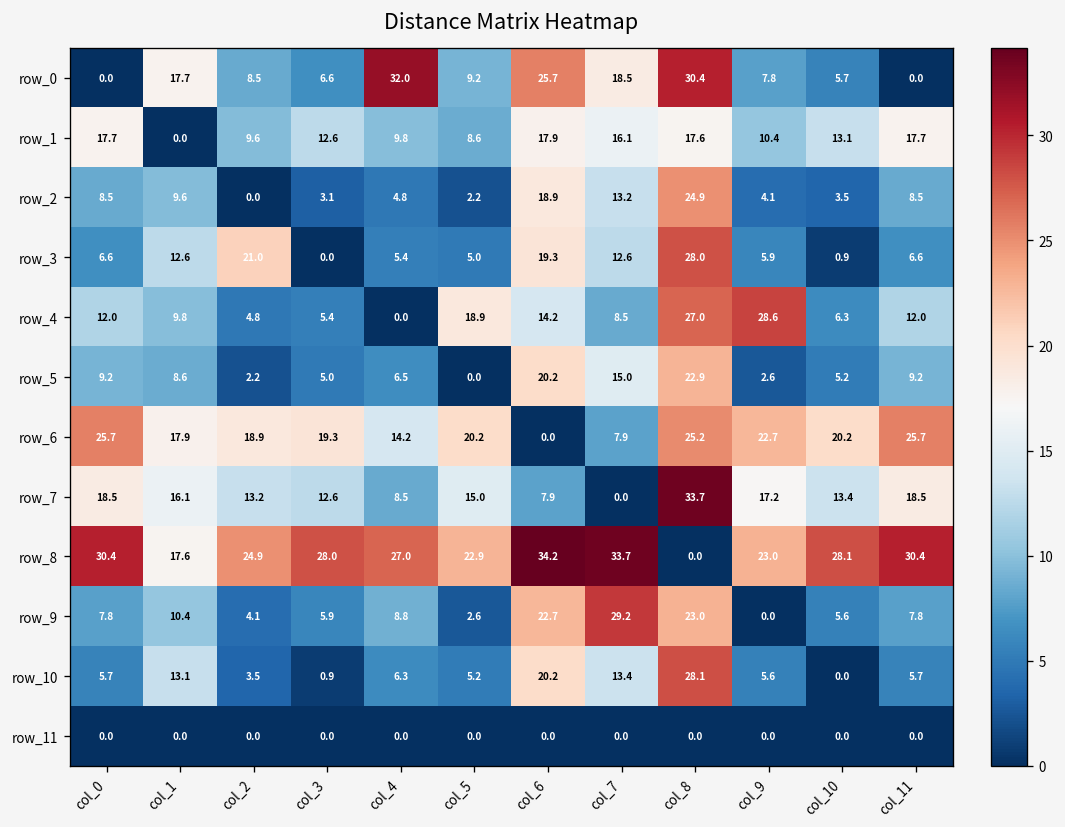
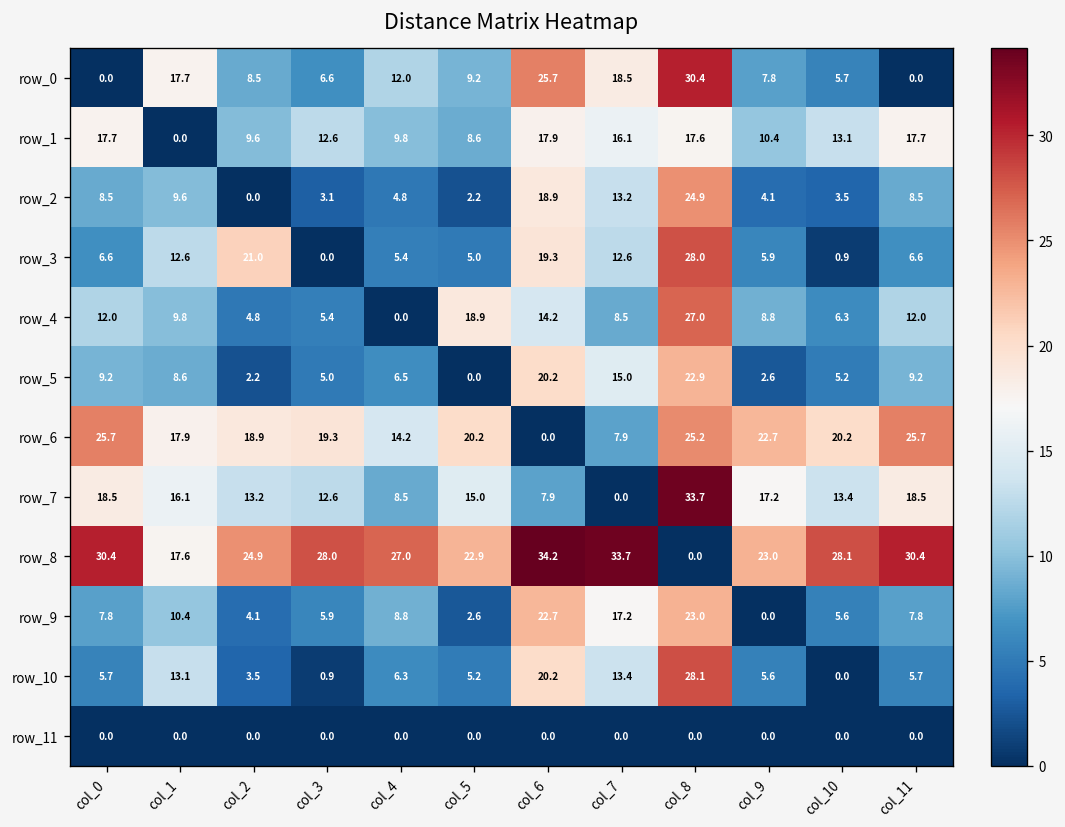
  {
    "row_0": {
      "col_0": 0.0,
      "col_1": 17.7,
      "col_2": 8.5,
      "col_3": 6.6,
-     "col_4": 32.0,
+     "col_4": 12.0,
      "col_5": 9.2,
      "col_6": 25.7,
      "col_7": 18.5,
      "col_8": 30.4,
      "col_9": 7.8,
      "col_10": 5.7,
      "col_11": 0.0
    },
    "row_1": {
      "col_0": 17.7,
      "col_1": 0.0,
      "col_2": 9.6,
      "col_3": 12.6,
      "col_4": 9.8,
      "col_5": 8.6,
      "col_6": 17.9,
      "col_7": 16.1,
      "col_8": 17.6,
      "col_9": 10.4,
      "col_10": 13.1,
      "col_11": 17.7
    },
    "row_2": {
      "col_0": 8.5,
      "col_1": 9.6,
      "col_2": 0.0,
      "col_3": 3.1,
      "col_4": 4.8,
      "col_5": 2.2,
      "col_6": 18.9,
      "col_7": 13.2,
      "col_8": 24.9,
      "col_9": 4.1,
      "col_10": 3.5,
      "col_11": 8.5
    },
    "row_3": {
      "col_0": 6.6,
      "col_1": 12.6,
      "col_2": 21.0,
      "col_3": 0.0,
      "col_4": 5.4,
      "col_5": 5.0,
      "col_6": 19.3,
      "col_7": 12.6,
      "col_8": 28.0,
      "col_9": 5.9,
      "col_10": 0.9,
      "col_11": 6.6
    },
    "row_4": {
      "col_0": 12.0,
      "col_1": 9.8,
      "col_2": 4.8,
      "col_3": 5.4,
      "col_4": 0.0,
      "col_5": 18.9,
      "col_6": 14.2,
      "col_7": 8.5,
      "col_8": 27.0,
-     "col_9": 28.6,
+     "col_9": 8.8,
      "col_10": 6.3,
      "col_11": 12.0
    },
    "row_5": {
      "col_0": 9.2,
      "col_1": 8.6,
      "col_2": 2.2,
      "col_3": 5.0,
      "col_4": 6.5,
      "col_5": 0.0,
      "col_6": 20.2,
      "col_7": 15.0,
      "col_8": 22.9,
      "col_9": 2.6,
      "col_10": 5.2,
      "col_11": 9.2
    },
    "row_6": {
      "col_0": 25.7,
      "col_1": 17.9,
      "col_2": 18.9,
      "col_3": 19.3,
      "col_4": 14.2,
      "col_5": 20.2,
      "col_6": 0.0,
      "col_7": 7.9,
      "col_8": 25.2,
      "col_9": 22.7,
      "col_10": 20.2,
      "col_11": 25.7
    },
    "row_7": {
      "col_0": 18.5,
      "col_1": 16.1,
      "col_2": 13.2,
      "col_3": 12.6,
      "col_4": 8.5,
      "col_5": 15.0,
      "col_6": 7.9,
      "col_7": 0.0,
      "col_8": 33.7,
      "col_9": 17.2,
      "col_10": 13.4,
      "col_11": 18.5
    },
    "row_8": {
      "col_0": 30.4,
      "col_1": 17.6,
      "col_2": 24.9,
      "col_3": 28.0,
      "col_4": 27.0,
      "col_5": 22.9,
      "col_6": 34.2,
      "col_7": 33.7,
      "col_8": 0.0,
      "col_9": 23.0,
      "col_10": 28.1,
      "col_11": 30.4
    },
    "row_9": {
      "col_0": 7.8,
      "col_1": 10.4,
      "col_2": 4.1,
      "col_3": 5.9,
      "col_4": 8.8,
      "col_5": 2.6,
      "col_6": 22.7,
-     "col_7": 29.2,
+     "col_7": 17.2,
      "col_8": 23.0,
      "col_9": 0.0,
      "col_10": 5.6,
      "col_11": 7.8
    },
    "row_10": {
      "col_0": 5.7,
      "col_1": 13.1,
      "col_2": 3.5,
      "col_3": 0.9,
      "col_4": 6.3,
      "col_5": 5.2,
      "col_6": 20.2,
      "col_7": 13.4,
      "col_8": 28.1,
      "col_9": 5.6,
      "col_10": 0.0,
      "col_11": 5.7
    },
    "row_11": {
      "col_0": 0.0,
      "col_1": 0.0,
      "col_2": 0.0,
      "col_3": 0.0,
      "col_4": 0.0,
      "col_5": 0.0,
      "col_6": 0.0,
      "col_7": 0.0,
      "col_8": 0.0,
      "col_9": 0.0,
      "col_10": 0.0,
      "col_11": 0.0
    }
  }
